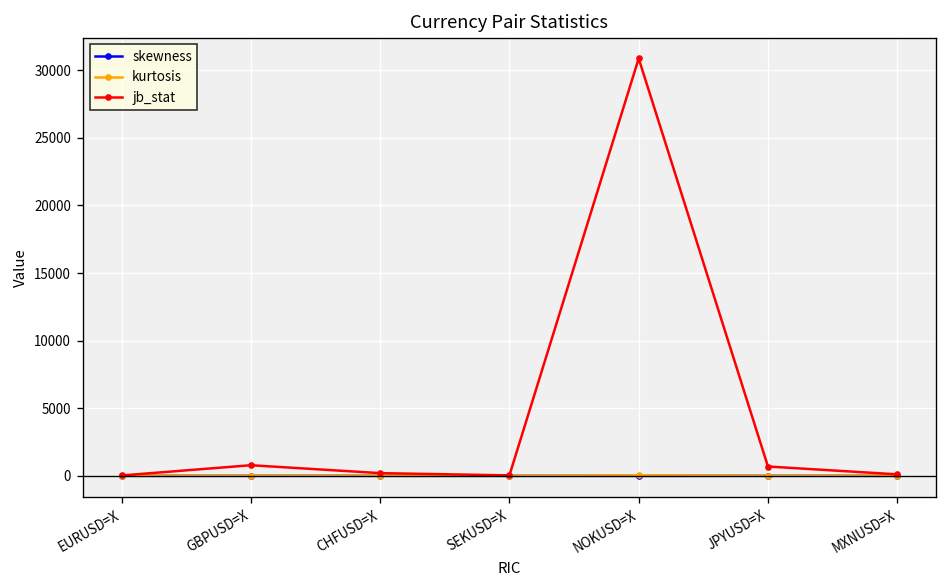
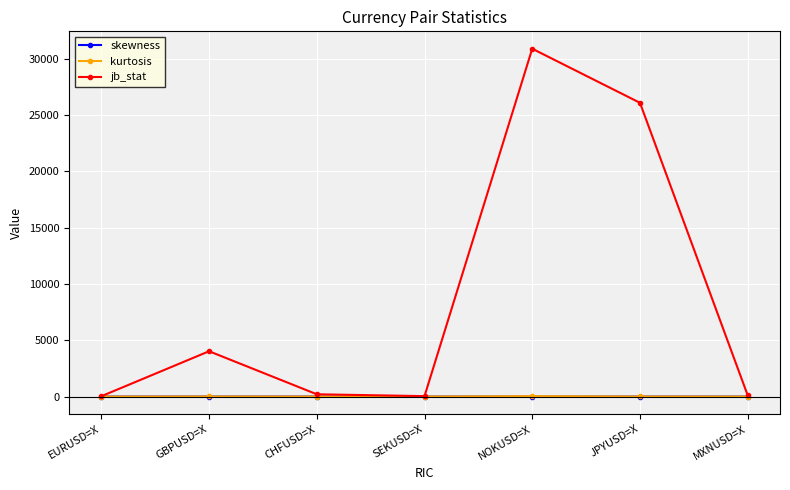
  {
    "kurtosis": {
      "GBPUSD=X": 0,
      "NOKUSD=X": 0,
      "JPYUSD=X": 0
    },
    "jb_stat": {
-     "GBPUSD=X": 800,
+     "GBPUSD=X": 4000,
      "NOKUSD=X": 30900,
-     "JPYUSD=X": 700
+     "JPYUSD=X": 26100
    }
  }
